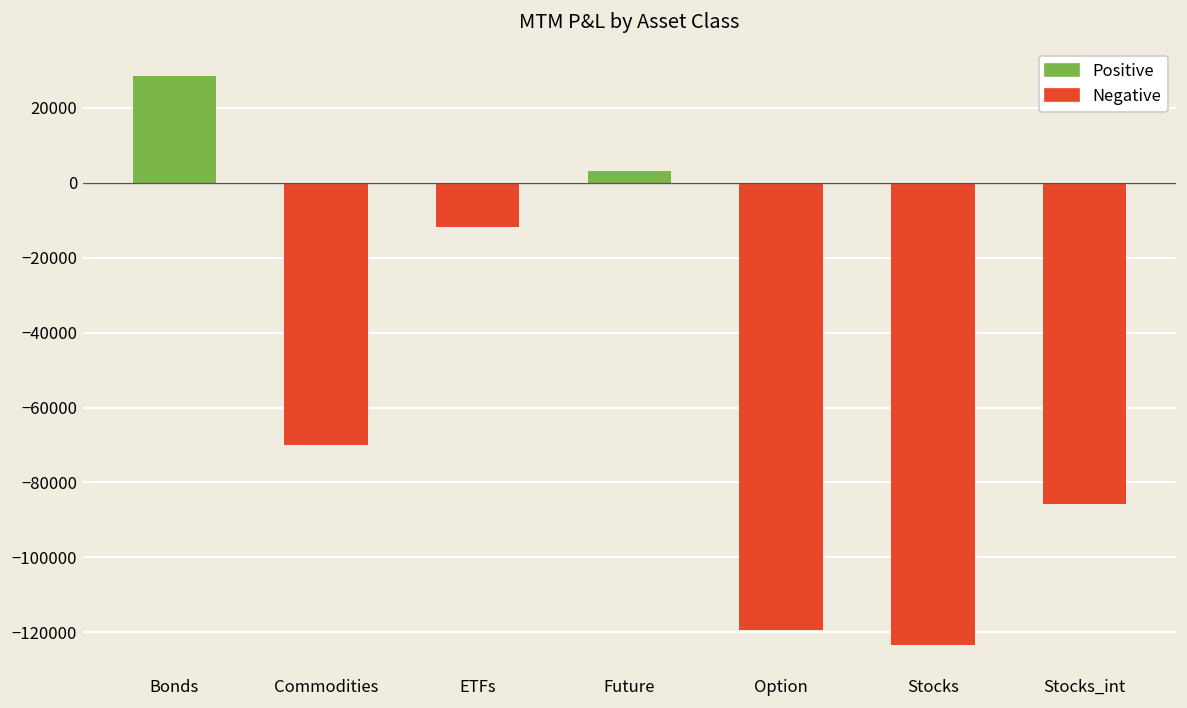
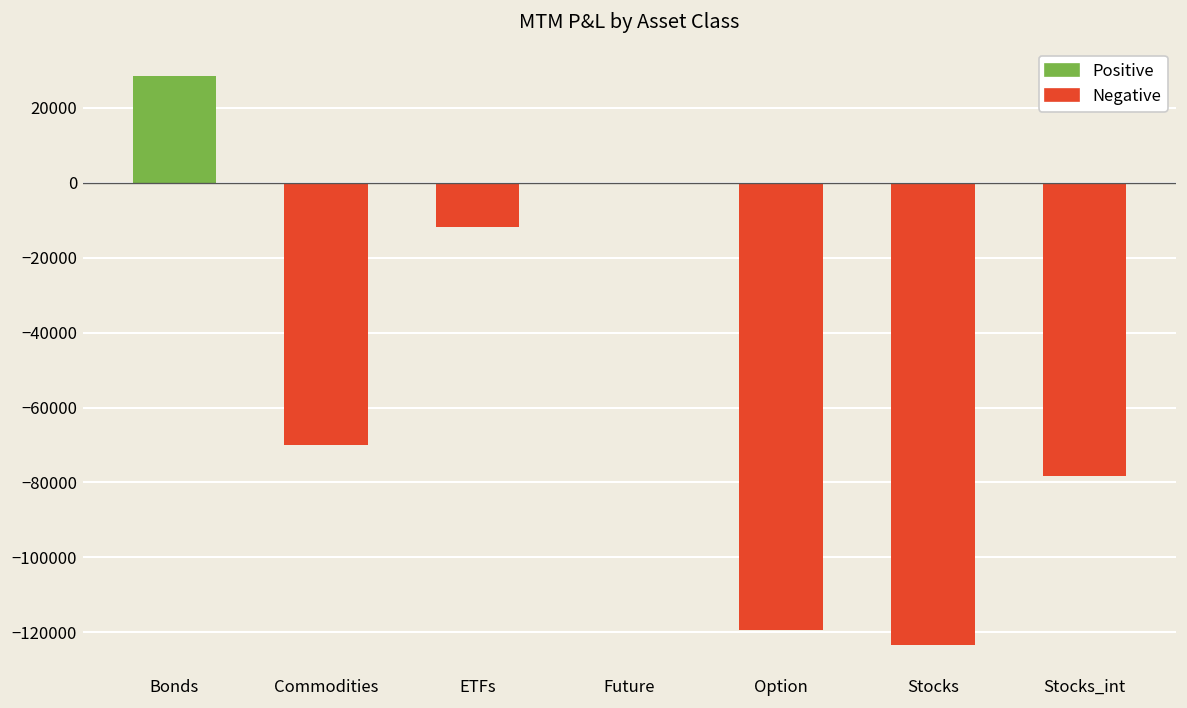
  {
    "Bonds": 29000,
    "Commodities": -70000,
    "ETFs": -12000,
-   "Future": 3000,
+   "Future": 0,
    "Option": -119000,
    "Stocks": -123000,
-   "Stocks_int": -86000
+   "Stocks_int": -78000
  }
